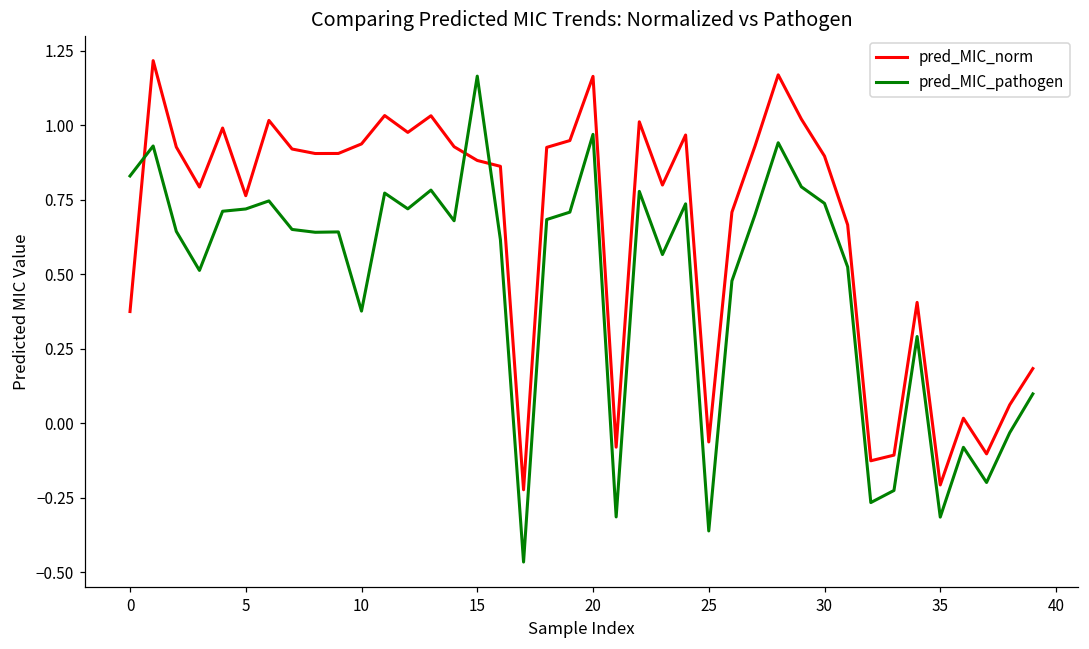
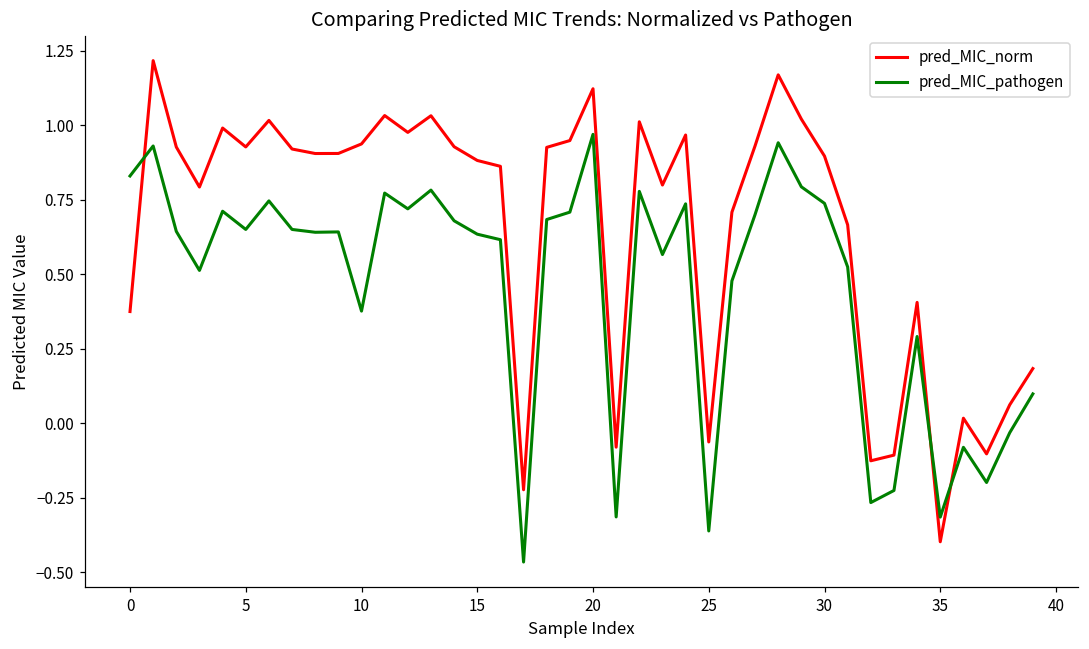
  {
    "pred_MIC_norm": {
      "0": 0.37,
-     "5": 0.76,
+     "5": 0.93,
      "10": 0.94,
      "15": 0.88,
-     "20": 1.16,
+     "20": 1.12,
      "25": -0.06,
      "30": 0.90,
-     "35": -0.21
+     "35": -0.40
    },
    "pred_MIC_pathogen": {
      "0": 0.83,
-     "5": 0.72,
+     "5": 0.65,
      "10": 0.38,
-     "15": 1.17,
+     "15": 0.63,
      "20": 0.97,
      "25": -0.36,
      "30": 0.74,
      "35": -0.32
    }
  }
